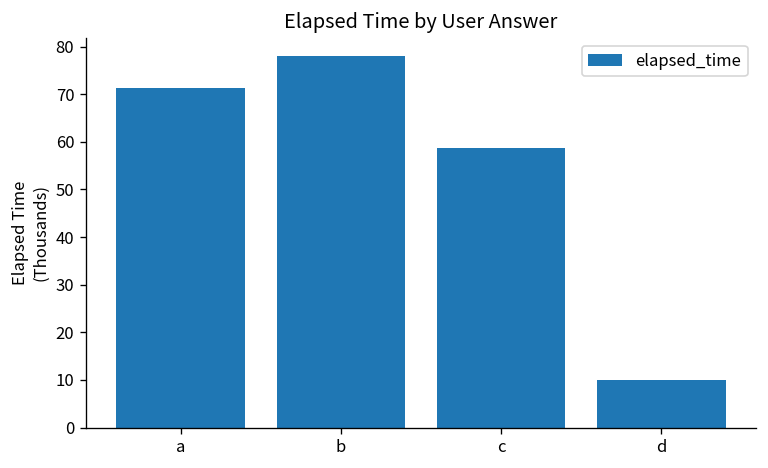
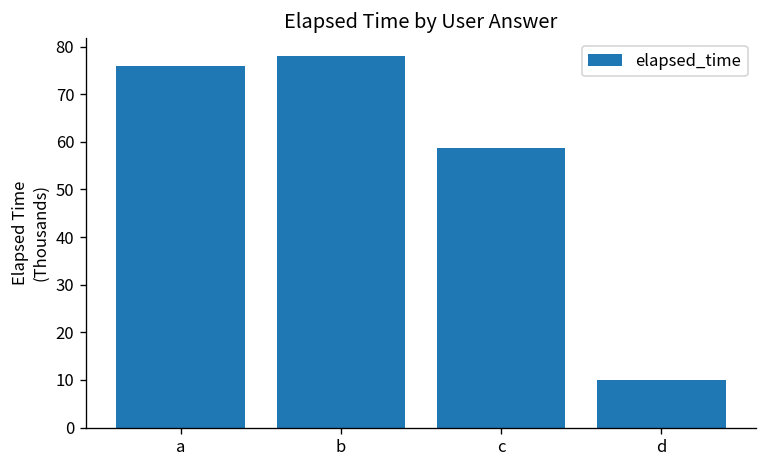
  {
-   "a": 71,
+   "a": 76,
    "b": 78,
    "c": 59,
    "d": 10
  }
